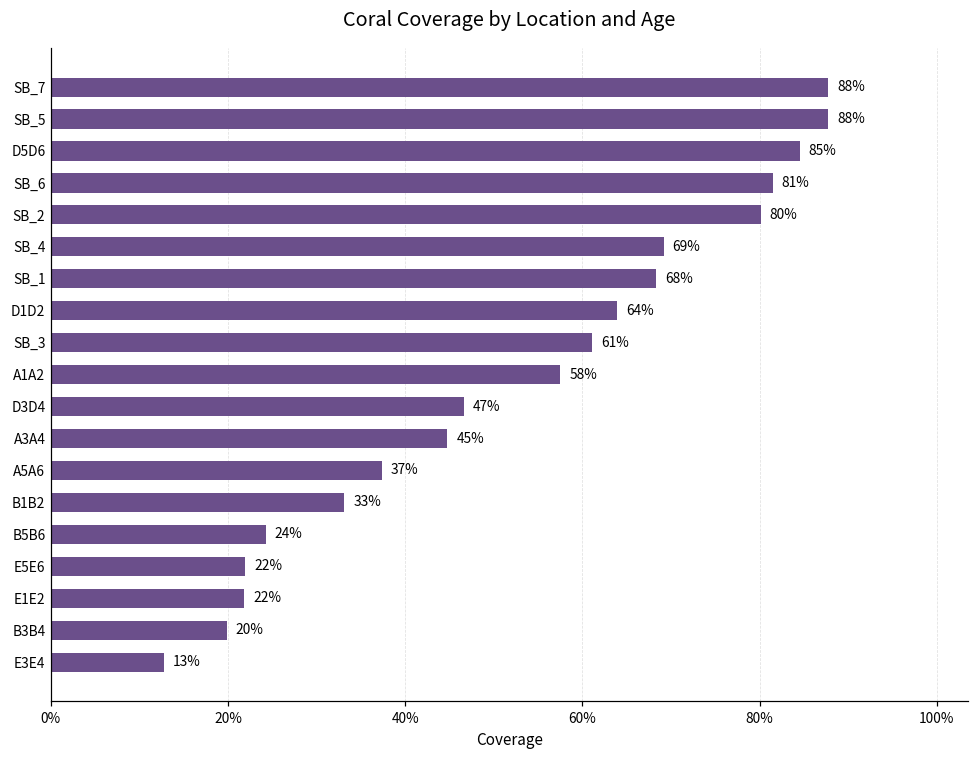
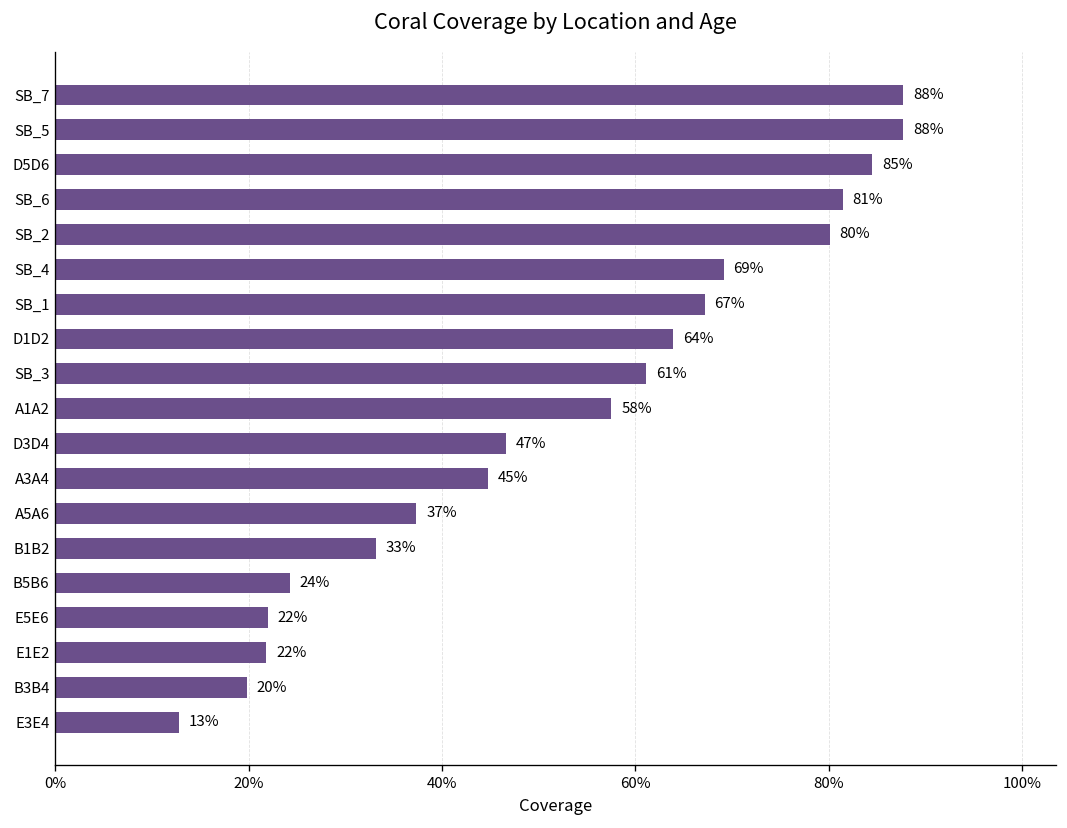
  {
    "SB_7": "88%",
    "SB_5": "88%",
    "D5D6": "85%",
    "SB_6": "81%",
    "SB_2": "80%",
    "SB_4": "69%",
-   "SB_1": "68%",
+   "SB_1": "67%",
    "D1D2": "64%",
    "SB_3": "61%",
    "A1A2": "58%",
    "D3D4": "47%",
    "A3A4": "45%",
    "A5A6": "37%",
    "B1B2": "33%",
    "B5B6": "24%",
    "E5E6": "22%",
    "E1E2": "22%",
    "B3B4": "20%",
    "E3E4": "13%"
  }
